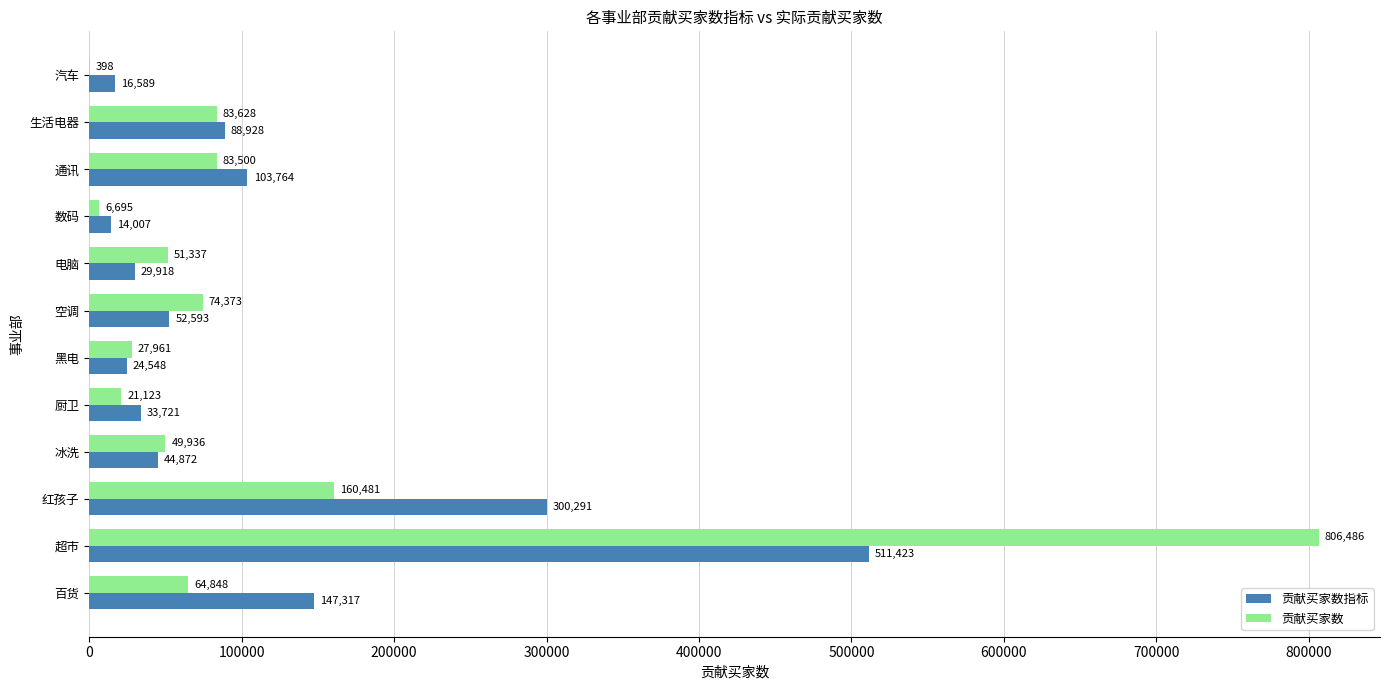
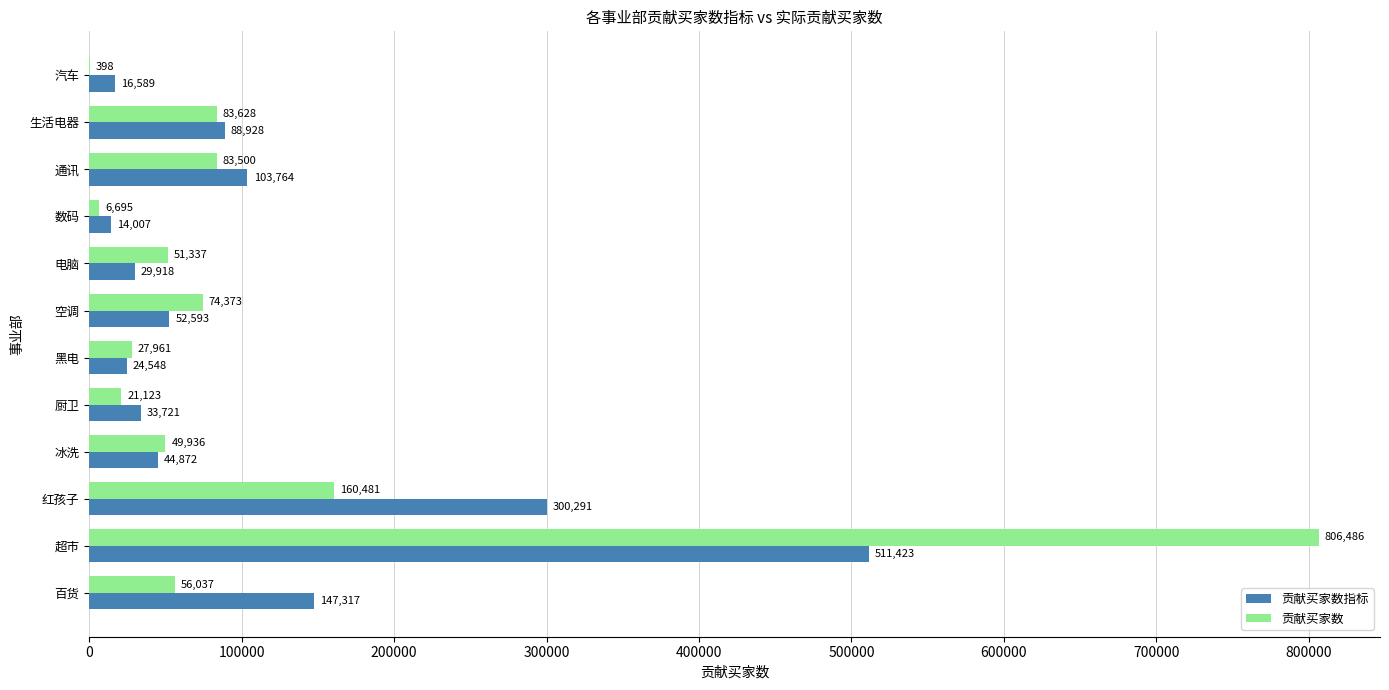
  {
    "贡献买家数指标": {
      "汽车": "16,589",
      "生活电器": "88,928",
      "通讯": "103,764",
      "数码": "14,007",
      "电脑": "29,918",
      "空调": "52,593",
      "黑电": "24,548",
      "厨卫": "33,721",
      "冰洗": "44,872",
      "红孩子": "300,291",
      "超市": "511,423",
      "百货": "147,317"
    },
    "贡献买家数": {
      "汽车": "398",
      "生活电器": "83,628",
      "通讯": "83,500",
      "数码": "6,695",
      "电脑": "51,337",
      "空调": "74,373",
      "黑电": "27,961",
      "厨卫": "21,123",
      "冰洗": "49,936",
      "红孩子": "160,481",
      "超市": "806,486",
-     "百货": "64,848"
+     "百货": "56,037"
    }
  }
